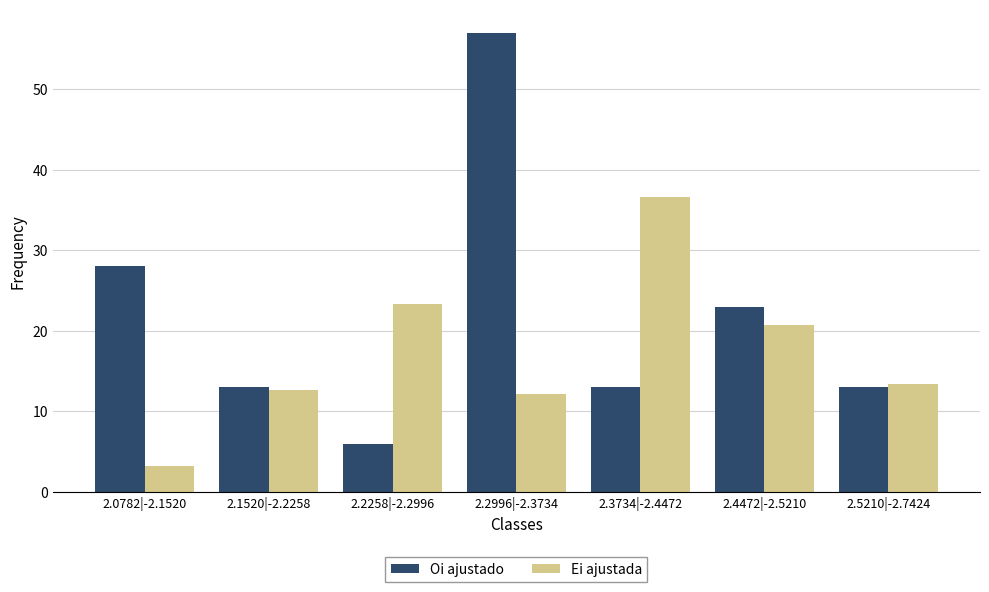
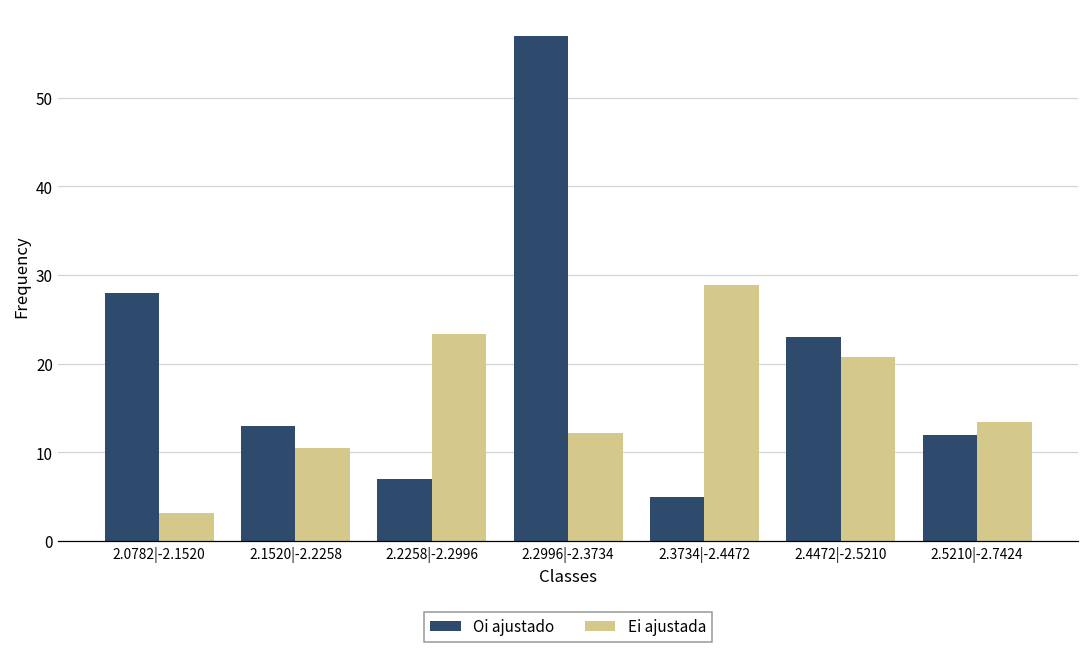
  {
    "Oi ajustado": {
      "2.0782|-2.1520": 28,
      "2.1520|-2.2258": 13,
-     "2.2258|-2.2996": 6,
+     "2.2258|-2.2996": 7,
      "2.2996|-2.3734": 57,
-     "2.3734|-2.4472": 13,
+     "2.3734|-2.4472": 5,
      "2.4472|-2.5210": 23,
-     "2.5210|-2.7424": 13
+     "2.5210|-2.7424": 12
    },
    "Ei ajustada": {
      "2.0782|-2.1520": 3,
-     "2.1520|-2.2258": 13,
+     "2.1520|-2.2258": 10,
      "2.2258|-2.2996": 23,
      "2.2996|-2.3734": 12,
-     "2.3734|-2.4472": 37,
+     "2.3734|-2.4472": 29,
      "2.4472|-2.5210": 21,
      "2.5210|-2.7424": 13
    }
  }
